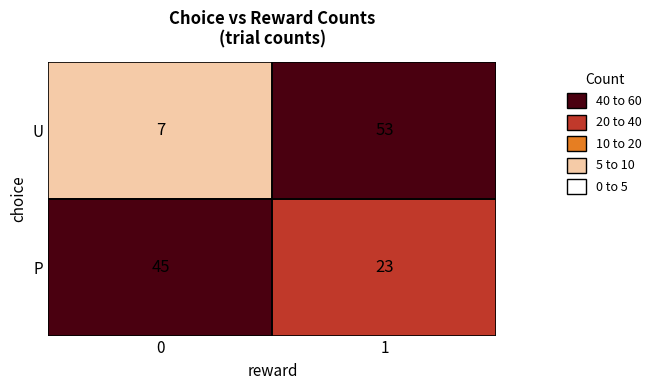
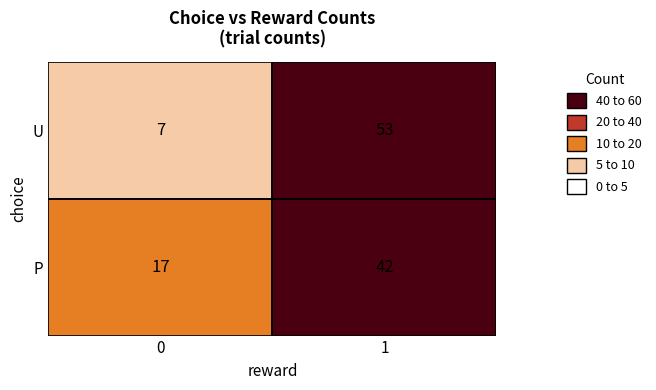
  {
    "U": {
      "0": 7,
      "1": 53
    },
    "P": {
-     "0": 45,
-     "1": 23
+     "0": 17,
+     "1": 42
    }
  }
